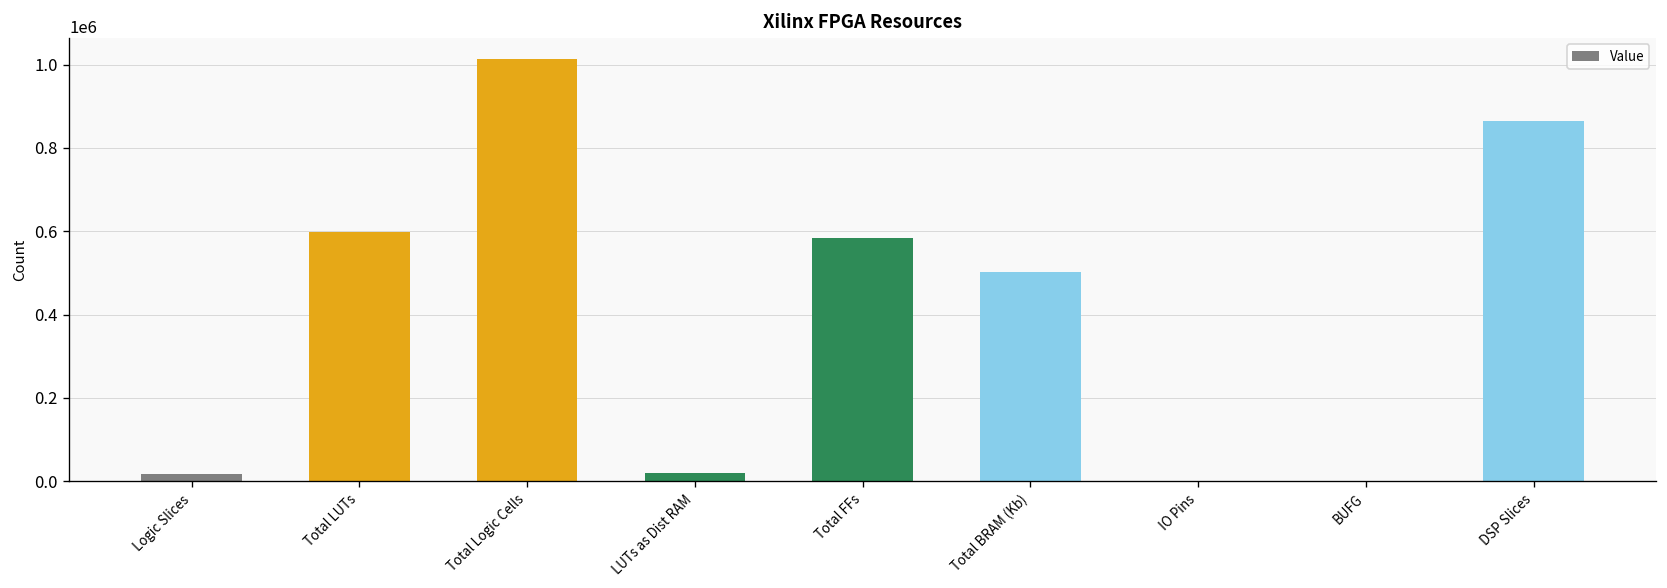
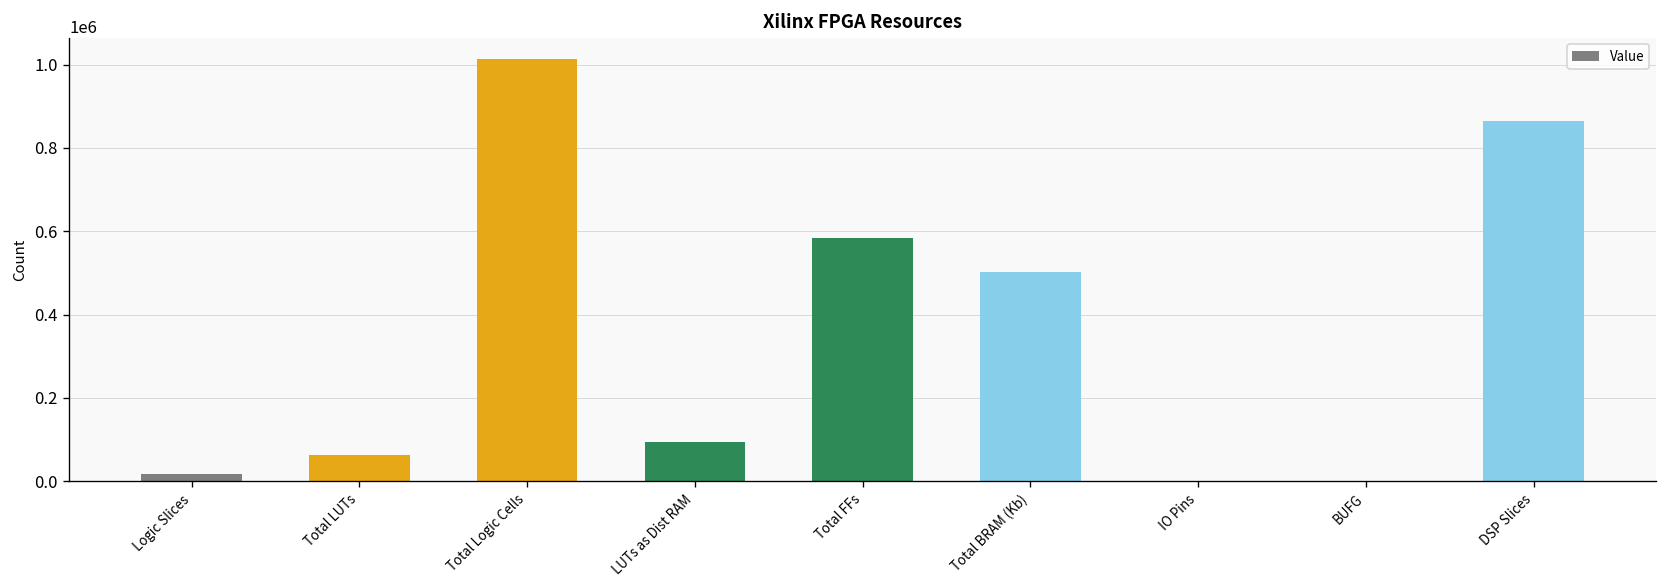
  {
    "Logic Slices": 20000,
-   "Total LUTs": 600000,
+   "Total LUTs": 60000,
    "Total Logic Cells": 1010000,
-   "LUTs as Dist RAM": 20000,
+   "LUTs as Dist RAM": 90000,
    "Total FFs": 580000,
    "Total BRAM (Kb)": 500000,
    "DSP Slices": 870000
  }
